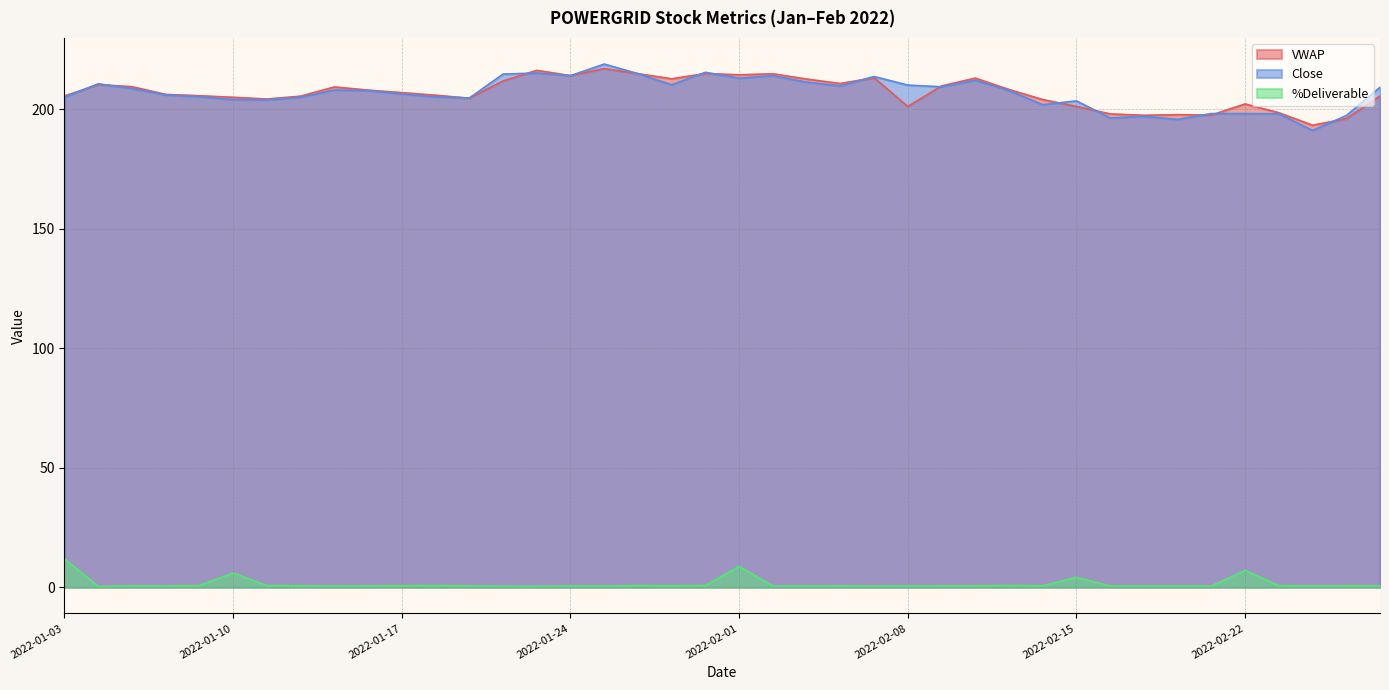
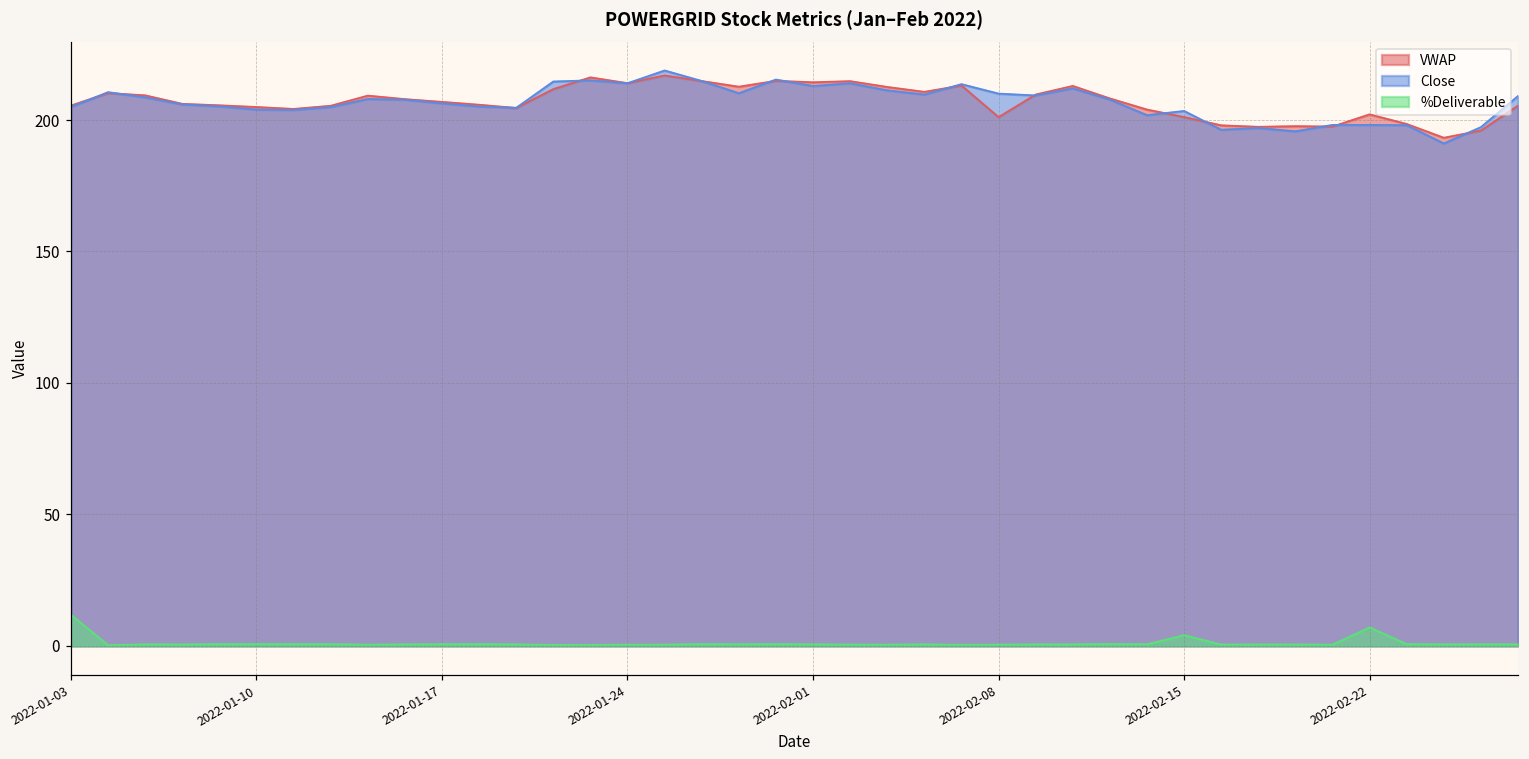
  {
    "VWAP": {
      "2022-02-01": 214,
      "2022-02-08": 201,
      "2022-02-15": 201,
      "2022-02-22": 202
    },
    "Close": {
      "2022-02-01": 213,
      "2022-02-08": 210,
      "2022-02-15": 203,
      "2022-02-22": 198
    },
    "%Deliverable": {
      "2022-01-03": 12,
-     "2022-01-10": 6,
+     "2022-01-10": 1,
      "2022-01-17": 1,
      "2022-01-24": 0,
-     "2022-02-01": 9,
+     "2022-02-01": 1,
      "2022-02-08": 0,
      "2022-02-15": 4,
      "2022-02-22": 7
    }
  }
